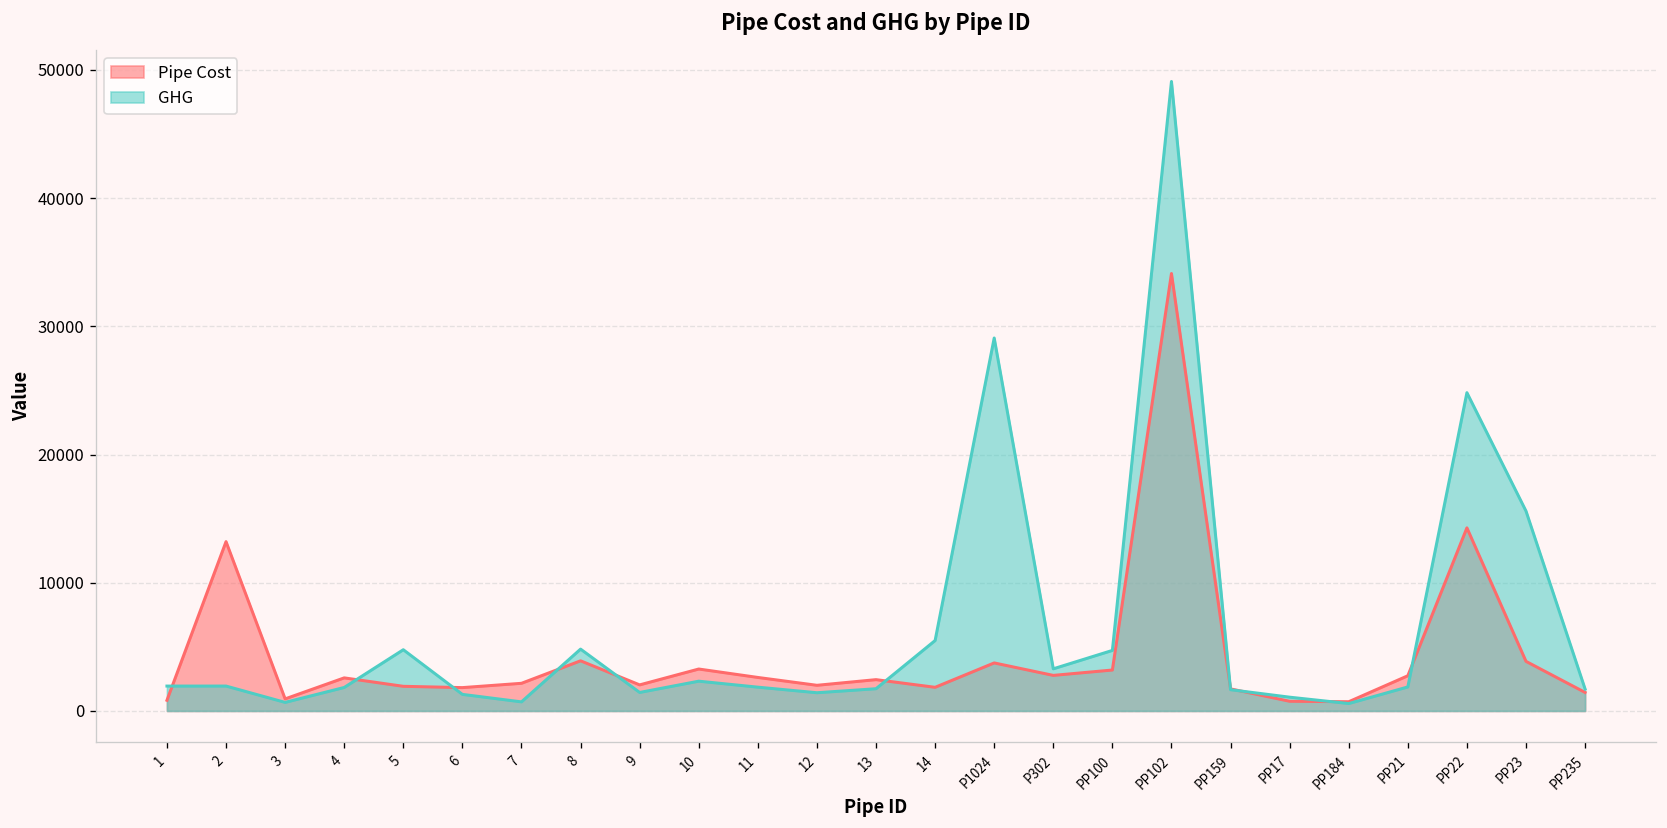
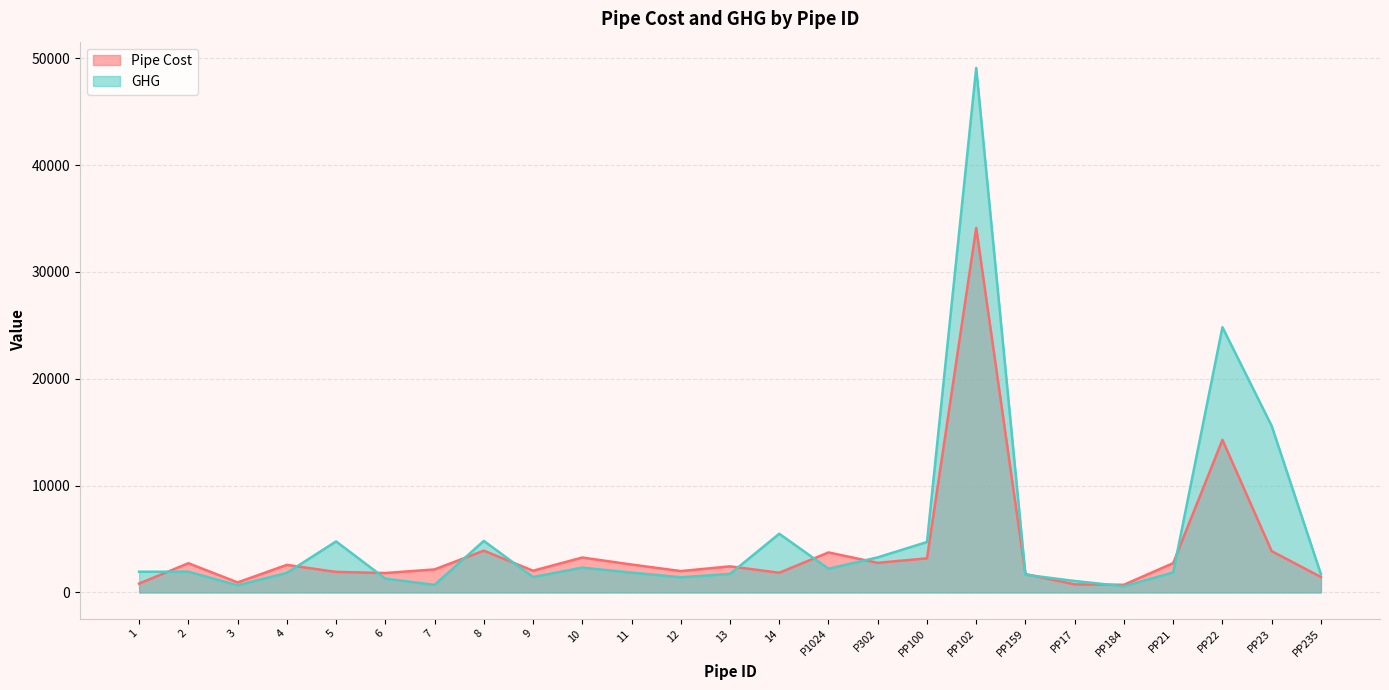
  {
    "Pipe Cost": {
      "1": 800,
-     "2": 13200,
+     "2": 2700,
      "3": 900,
      "4": 2600,
      "5": 1900,
      "6": 1800,
      "7": 2200,
      "8": 3900,
      "9": 2000,
      "10": 3300,
      "11": 2600,
      "12": 2000,
      "13": 2400,
      "14": 1800,
      "P1024": 3700,
      "P302": 2800,
      "PP100": 3200,
      "PP102": 34100,
      "PP17": 800,
      "PP21": 2700,
      "PP22": 14300,
      "PP23": 3900,
      "PP235": 1400
    },
    "GHG": {
      "1": 1900,
      "2": 1900,
      "3": 700,
      "4": 1800,
      "5": 4800,
      "6": 1300,
      "7": 700,
      "8": 4800,
      "9": 1400,
      "10": 2300,
      "11": 1900,
      "12": 1400,
      "13": 1700,
      "14": 5500,
-     "P1024": 29100,
+     "P1024": 2200,
      "P302": 3300,
      "PP100": 4700,
      "PP102": 49100,
      "PP17": 1100,
      "PP21": 1900,
      "PP22": 24800,
      "PP23": 15600,
      "PP235": 1700
    }
  }
